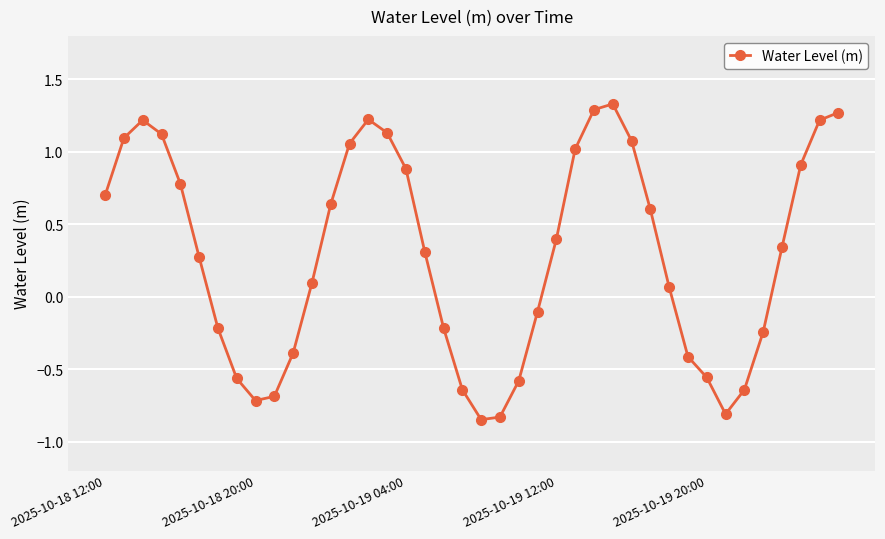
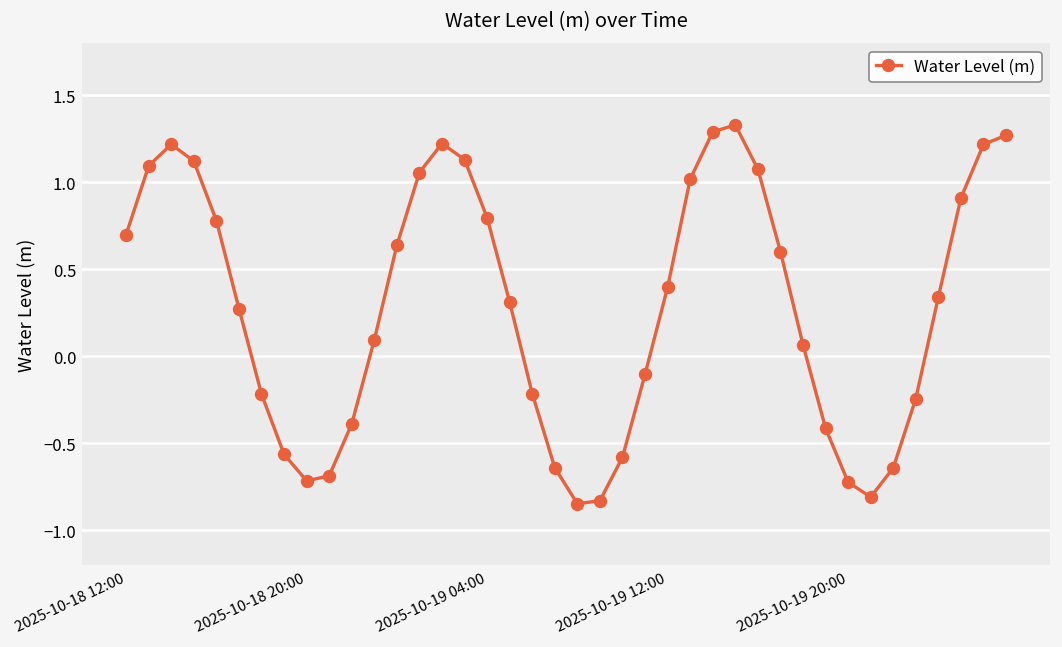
  {
    "2025-10-18 12:00": 0.70,
    "2025-10-18 20:00": -0.72,
-   "2025-10-19 04:00": 0.88,
+   "2025-10-19 04:00": 0.80,
    "2025-10-19 12:00": 0.40,
-   "2025-10-19 20:00": -0.56
+   "2025-10-19 20:00": -0.72
  }
